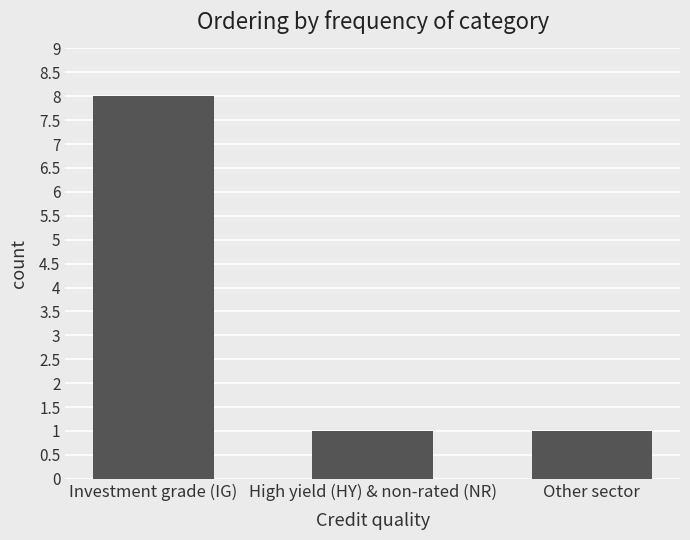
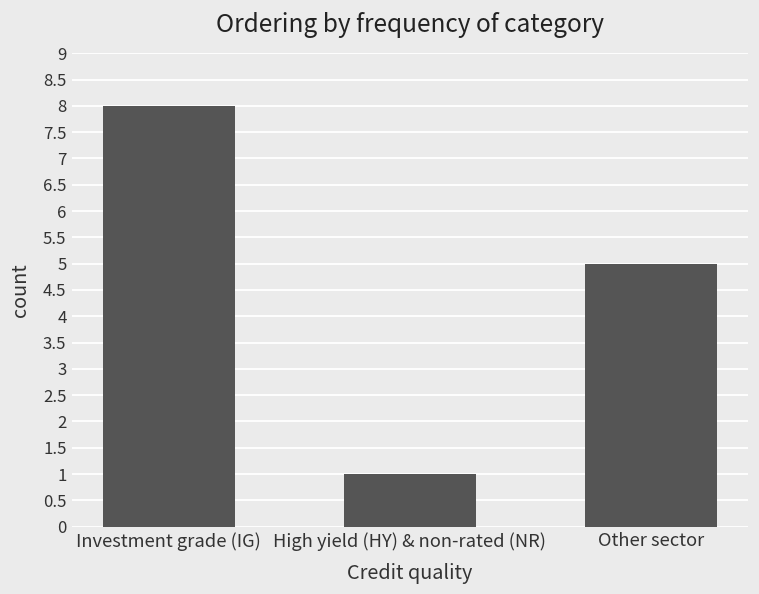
  {
    "Investment grade (IG)": 8,
    "High yield (HY) & non-rated (NR)": 1,
-   "Other sector": 1
+   "Other sector": 5
  }
